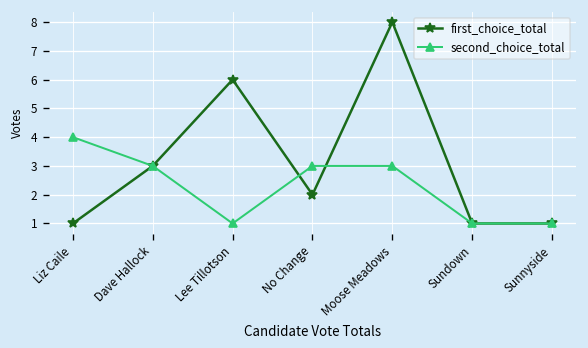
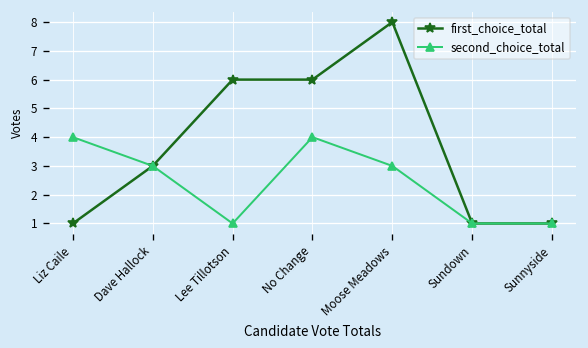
  {
    "first_choice_total": {
      "Liz Caile": 1,
      "Lee Tillotson": 6,
-     "No Change": 2,
+     "No Change": 6,
      "Moose Meadows": 8
    },
    "second_choice_total": {
      "Liz Caile": 4,
      "Lee Tillotson": 1,
-     "No Change": 3,
+     "No Change": 4,
      "Moose Meadows": 3
    }
  }
